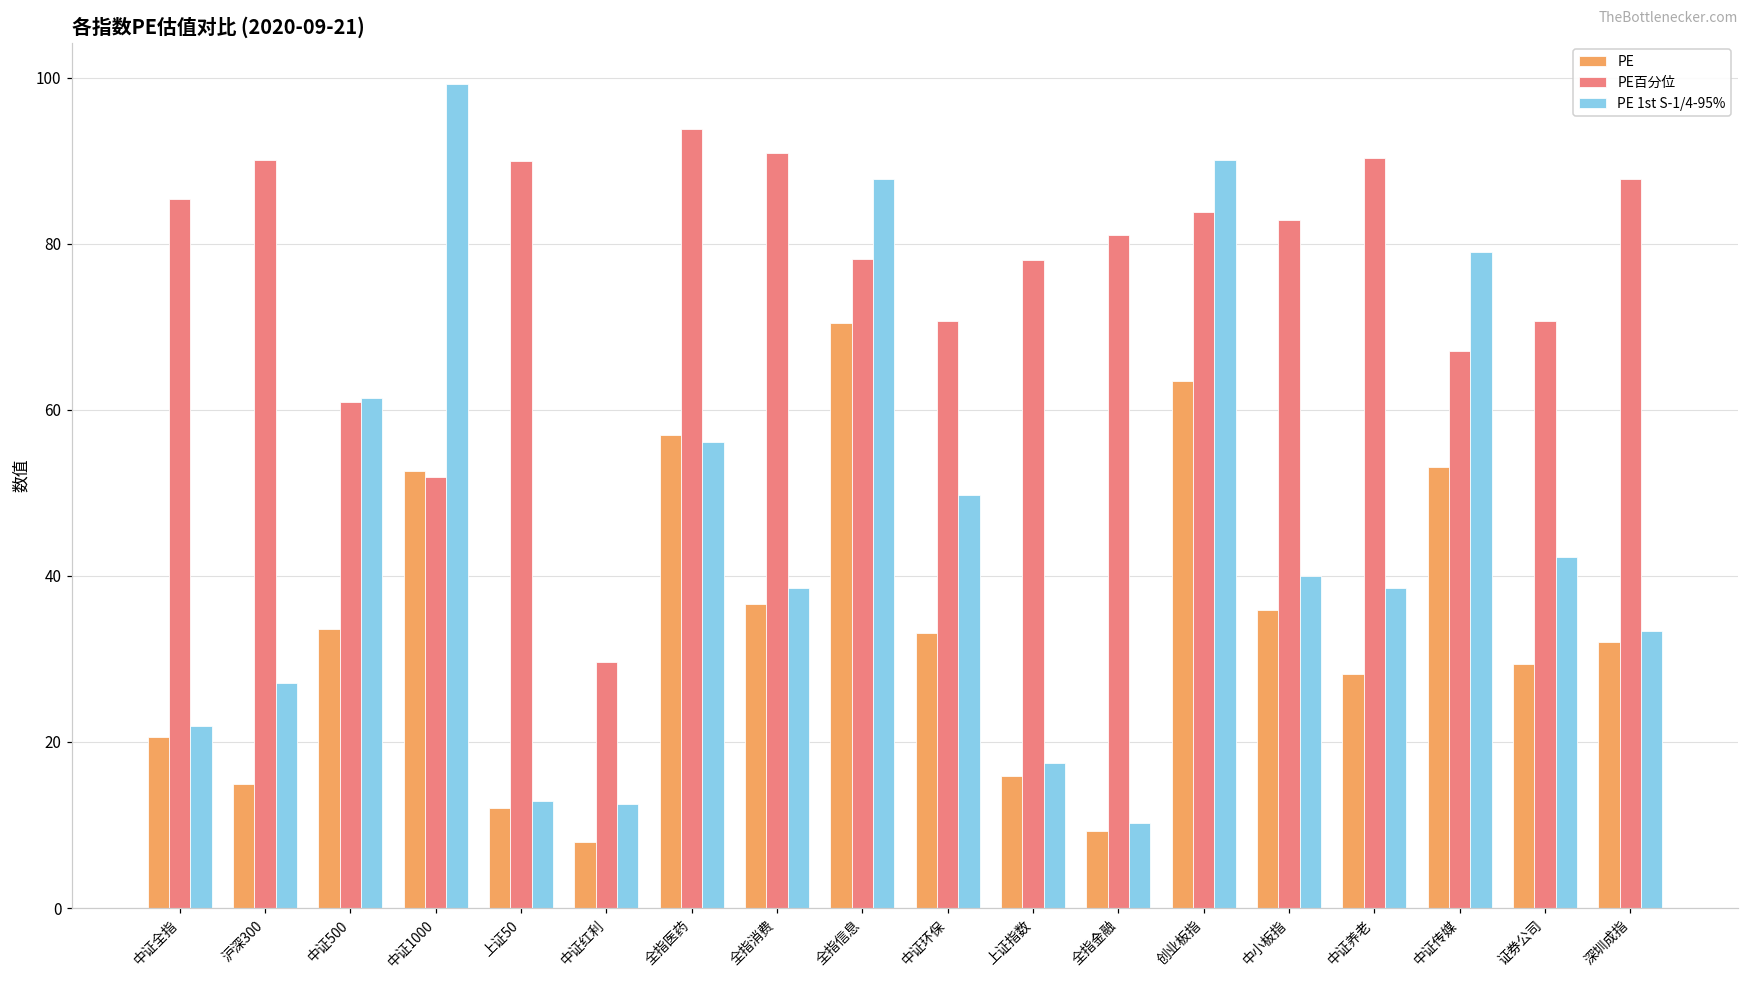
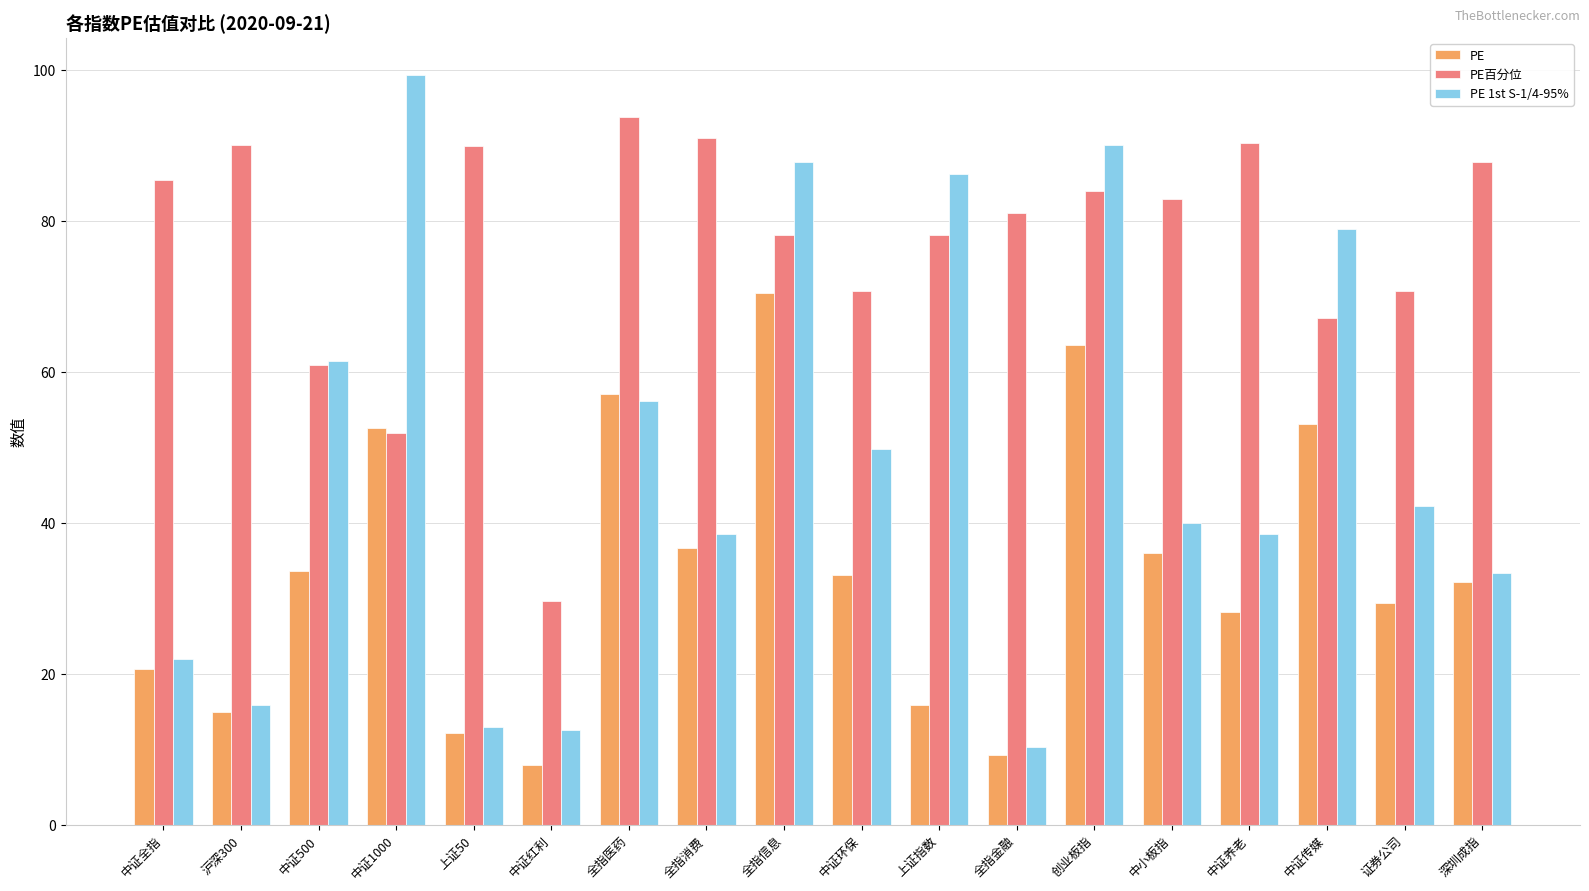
  {
    "PE 1st S-1/4-95%": {
      "中证全指": 22,
-     "沪深300": 27,
+     "沪深300": 16,
      "中证500": 61,
      "中证1000": 99,
      "上证50": 13,
      "中证红利": 13,
      "全指医药": 56,
      "全指消费": 38,
      "全指信息": 88,
      "中证环保": 50,
-     "上证指数": 17,
+     "上证指数": 86,
      "全指金融": 10,
      "创业板指": 90,
      "中小板指": 40,
      "中证养老": 38,
      "中证传媒": 79,
      "证券公司": 42,
      "深圳成指": 33
    }
  }
